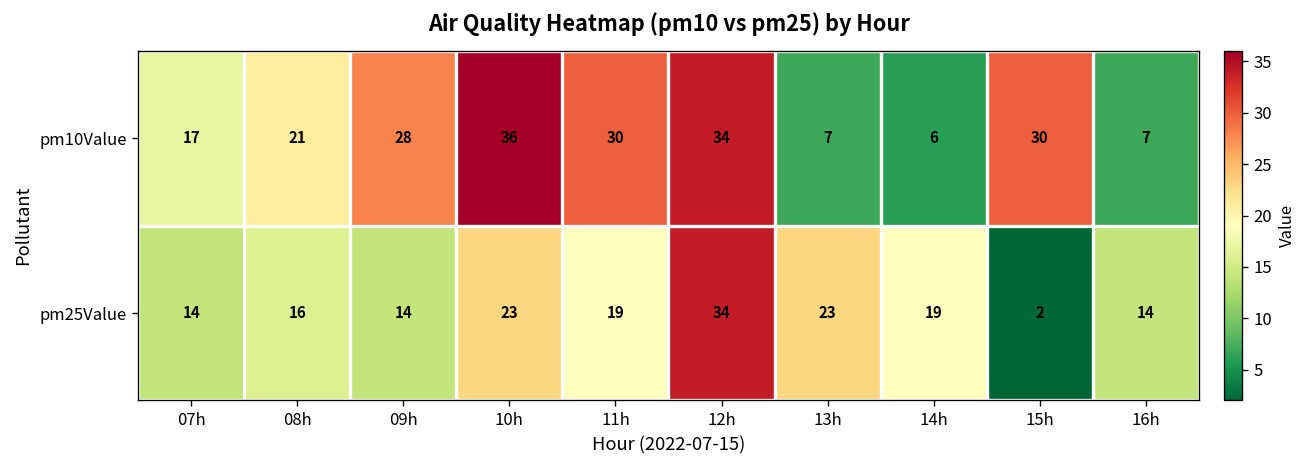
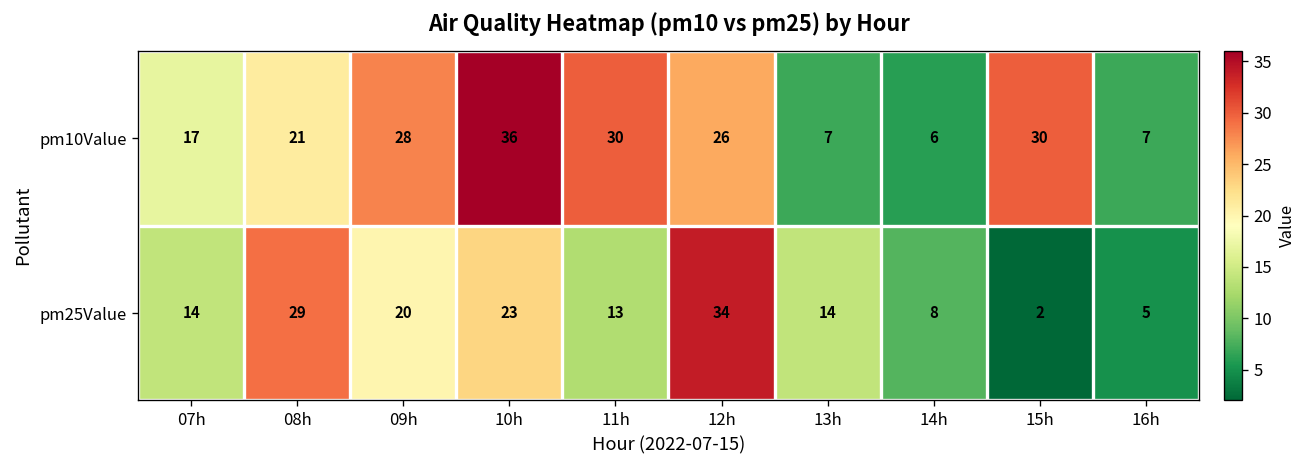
  {
    "pm10Value": {
      "07h": 17,
      "08h": 21,
      "09h": 28,
      "10h": 36,
      "11h": 30,
-     "12h": 34,
+     "12h": 26,
      "13h": 7,
      "14h": 6,
      "15h": 30,
      "16h": 7
    },
    "pm25Value": {
      "07h": 14,
-     "08h": 16,
-     "09h": 14,
+     "08h": 29,
+     "09h": 20,
      "10h": 23,
-     "11h": 19,
+     "11h": 13,
      "12h": 34,
-     "13h": 23,
-     "14h": 19,
+     "13h": 14,
+     "14h": 8,
      "15h": 2,
-     "16h": 14
+     "16h": 5
    }
  }
